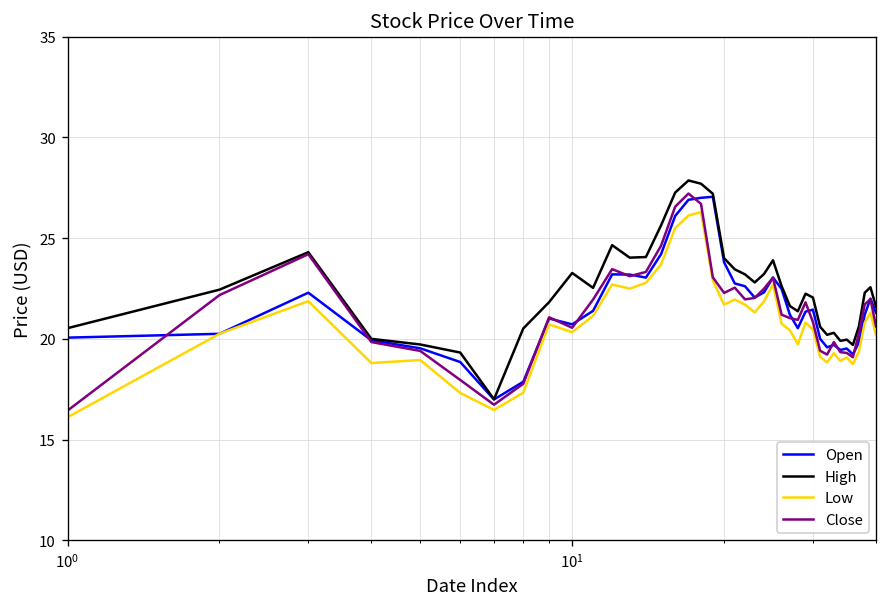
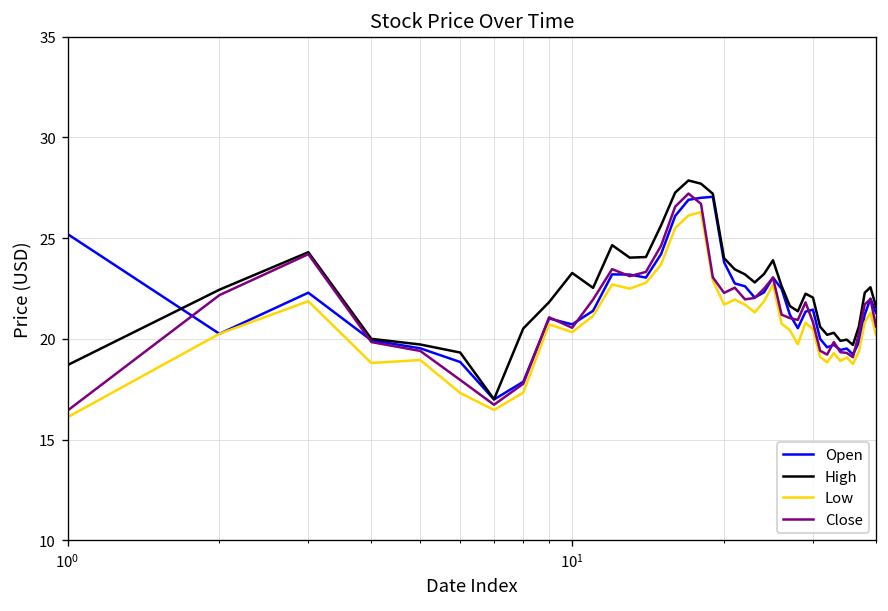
  {
    "Open": {
-     "10^0": 20.1,
+     "10^0": 25.2,
      "10^1": 20.7
    },
    "High": {
-     "10^0": 20.5,
+     "10^0": 18.7,
      "10^1": 23.3
    },
    "Low": {
      "10^0": 16.1,
      "10^1": 20.3
    },
    "Close": {
      "10^0": 16.4,
      "10^1": 20.5
    }
  }
